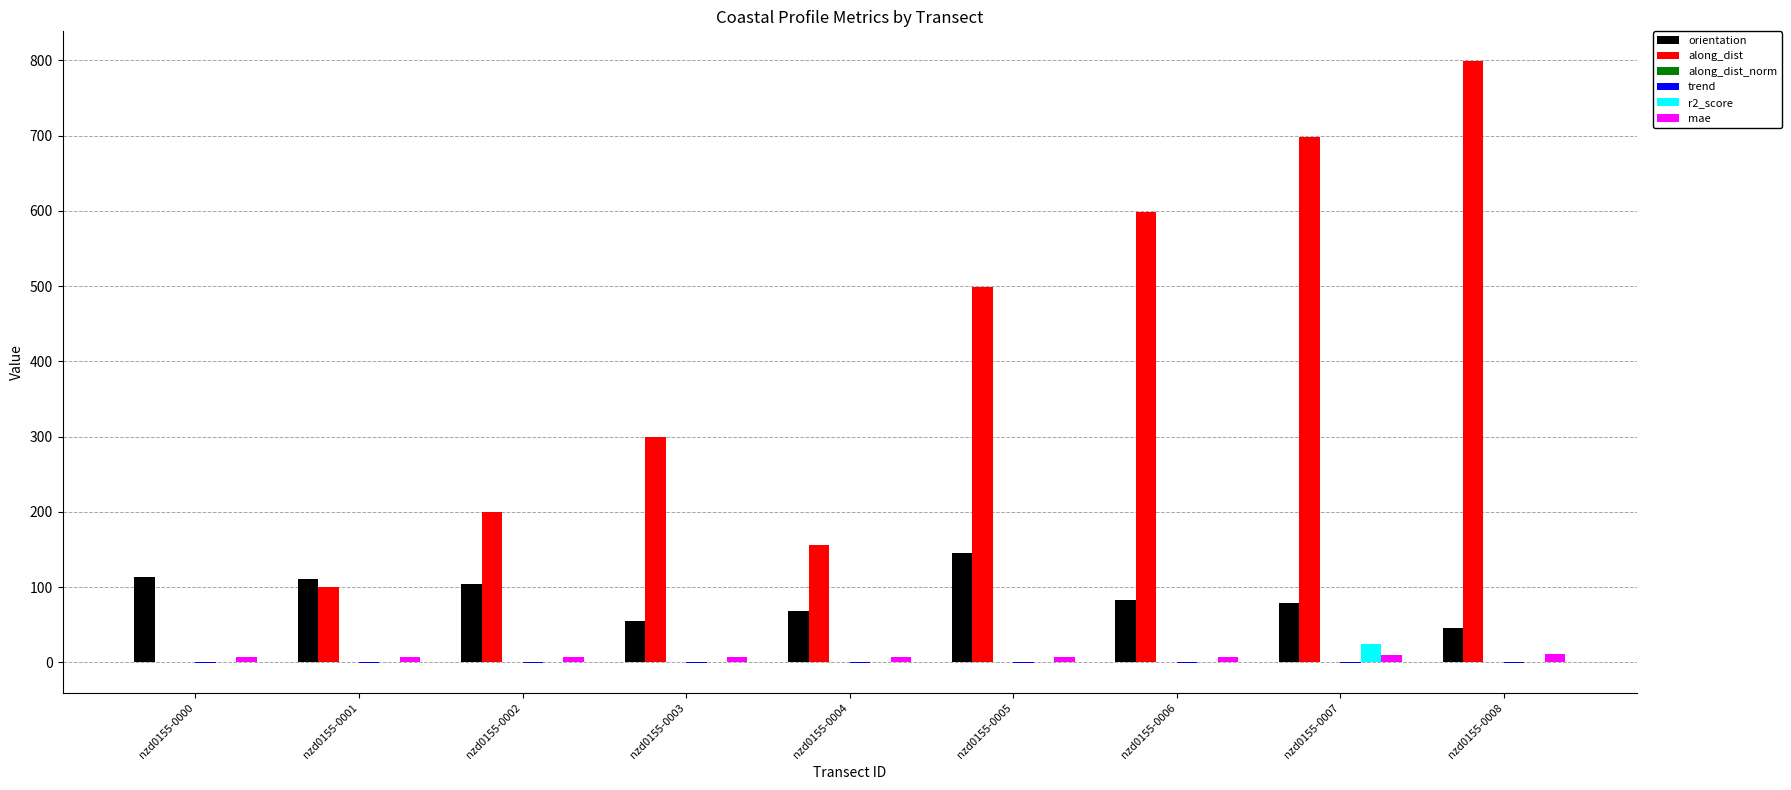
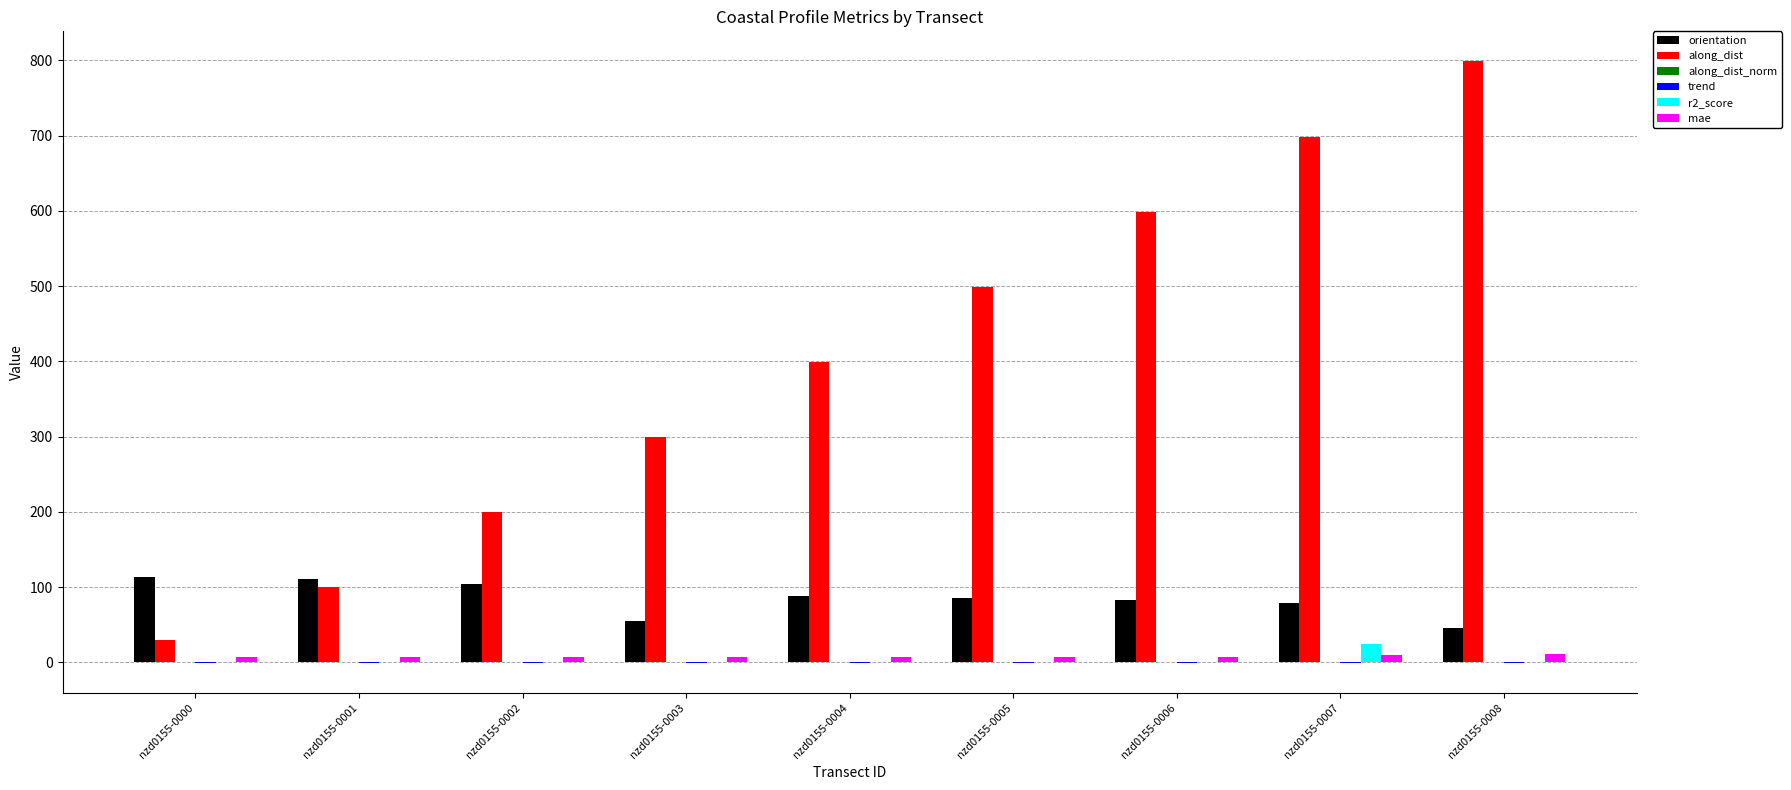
  {
    "orientation": {
      "nzd0155-0000": 110,
      "nzd0155-0001": 110,
      "nzd0155-0002": 100,
      "nzd0155-0003": 60,
-     "nzd0155-0004": 70,
-     "nzd0155-0005": 150,
+     "nzd0155-0004": 90,
+     "nzd0155-0005": 90,
      "nzd0155-0006": 80,
      "nzd0155-0007": 80,
      "nzd0155-0008": 50
    },
    "along_dist": {
-     "nzd0155-0000": 0,
+     "nzd0155-0000": 30,
      "nzd0155-0001": 100,
      "nzd0155-0002": 200,
      "nzd0155-0003": 300,
-     "nzd0155-0004": 160,
+     "nzd0155-0004": 400,
      "nzd0155-0005": 500,
      "nzd0155-0006": 600,
      "nzd0155-0007": 700,
      "nzd0155-0008": 800
    },
    "along_dist_norm": {
      "nzd0155-0000": 0
    },
    "r2_score": {
      "nzd0155-0007": 20
    },
    "mae": {
      "nzd0155-0000": 10,
      "nzd0155-0001": 10,
      "nzd0155-0002": 10,
      "nzd0155-0003": 10,
      "nzd0155-0004": 10,
      "nzd0155-0005": 10,
      "nzd0155-0006": 10,
      "nzd0155-0007": 10,
      "nzd0155-0008": 10
    }
  }
